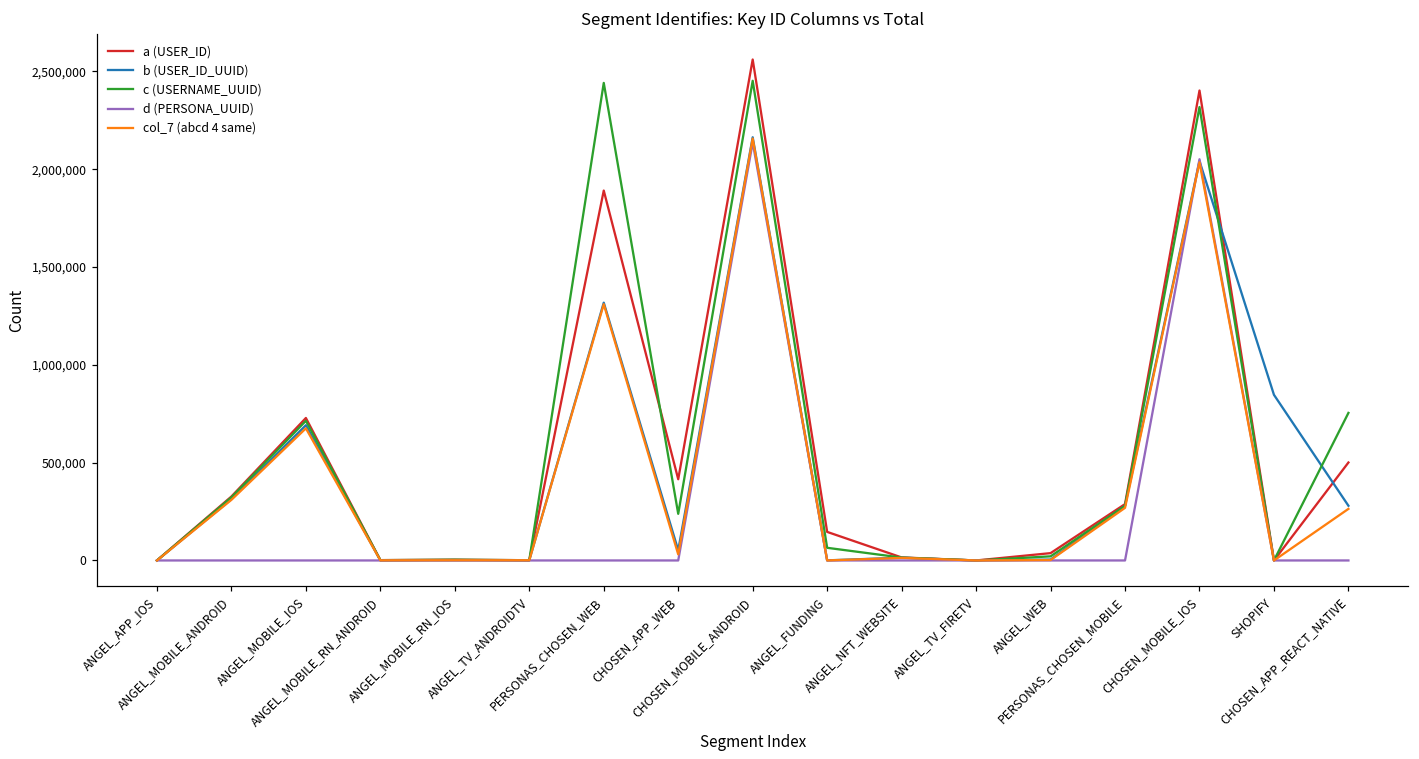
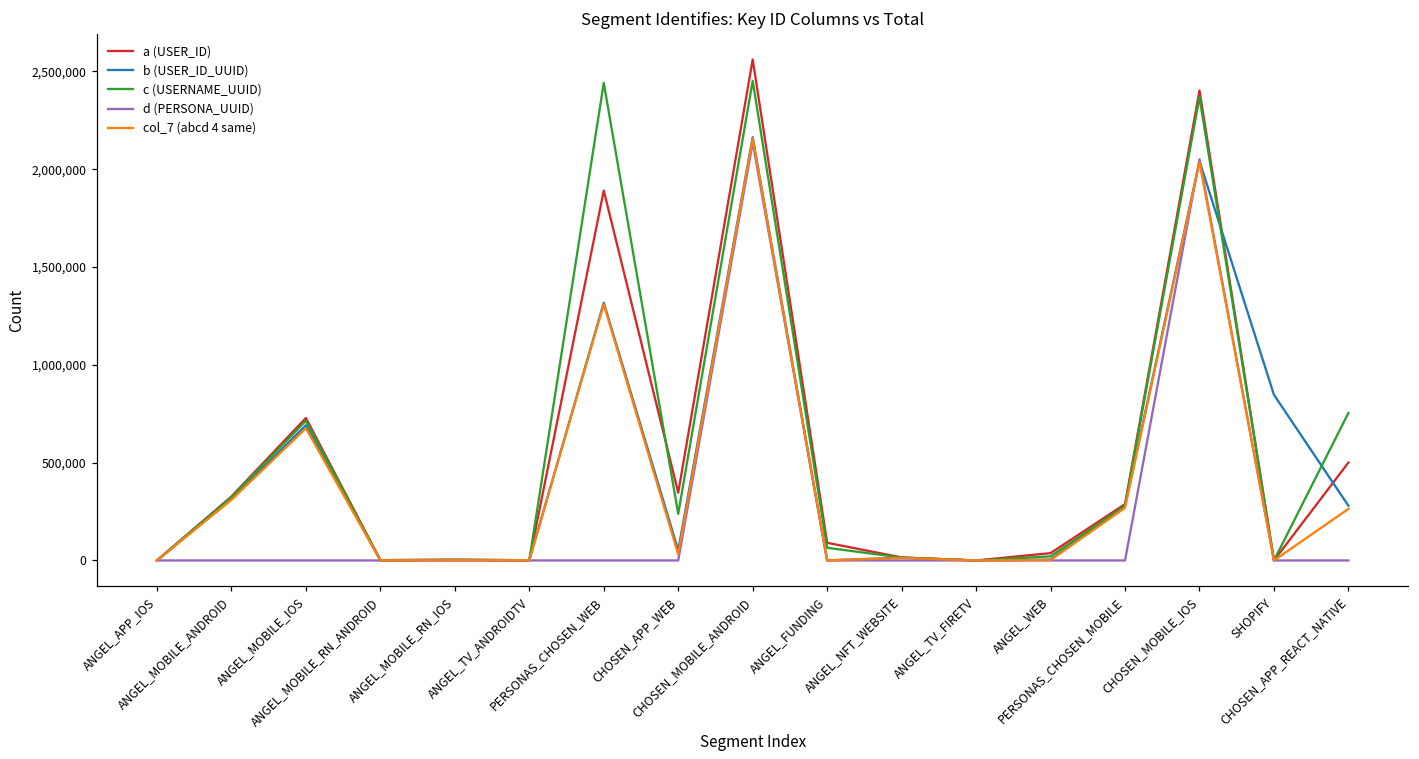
  {
    "a (USER_ID)": {
      "ANGEL_MOBILE_IOS": "730,000",
      "PERSONAS_CHOSEN_WEB": "1,890,000",
-     "CHOSEN_APP_WEB": "420,000",
+     "CHOSEN_APP_WEB": "350,000",
      "CHOSEN_MOBILE_ANDROID": "2,560,000",
-     "ANGEL_FUNDING": "150,000",
+     "ANGEL_FUNDING": "90,000",
      "ANGEL_WEB": "40,000",
      "CHOSEN_MOBILE_IOS": "2,400,000",
      "CHOSEN_APP_REACT_NATIVE": "500,000"
    },
    "b (USER_ID_UUID)": {
      "ANGEL_MOBILE_IOS": "690,000",
      "CHOSEN_APP_WEB": "50,000",
      "SHOPIFY": "850,000",
      "CHOSEN_APP_REACT_NATIVE": "280,000"
    },
    "c (USERNAME_UUID)": {
      "ANGEL_MOBILE_IOS": "710,000",
      "PERSONAS_CHOSEN_WEB": "2,440,000",
      "CHOSEN_APP_WEB": "240,000",
      "CHOSEN_MOBILE_ANDROID": "2,450,000",
      "ANGEL_FUNDING": "60,000",
      "ANGEL_WEB": "20,000",
-     "CHOSEN_MOBILE_IOS": "2,320,000",
+     "CHOSEN_MOBILE_IOS": "2,370,000",
      "CHOSEN_APP_REACT_NATIVE": "750,000"
    },
    "d (PERSONA_UUID)": {
      "ANGEL_MOBILE_ANDROID": "0",
      "ANGEL_MOBILE_IOS": "0",
      "PERSONAS_CHOSEN_WEB": "0",
      "CHOSEN_APP_WEB": "0",
      "CHOSEN_MOBILE_ANDROID": "2,140,000",
      "PERSONAS_CHOSEN_MOBILE": "0",
      "CHOSEN_APP_REACT_NATIVE": "0"
    },
    "col_7 (abcd 4 same)": {
      "ANGEL_MOBILE_IOS": "680,000",
      "CHOSEN_APP_WEB": "30,000",
      "CHOSEN_APP_REACT_NATIVE": "260,000"
    }
  }
